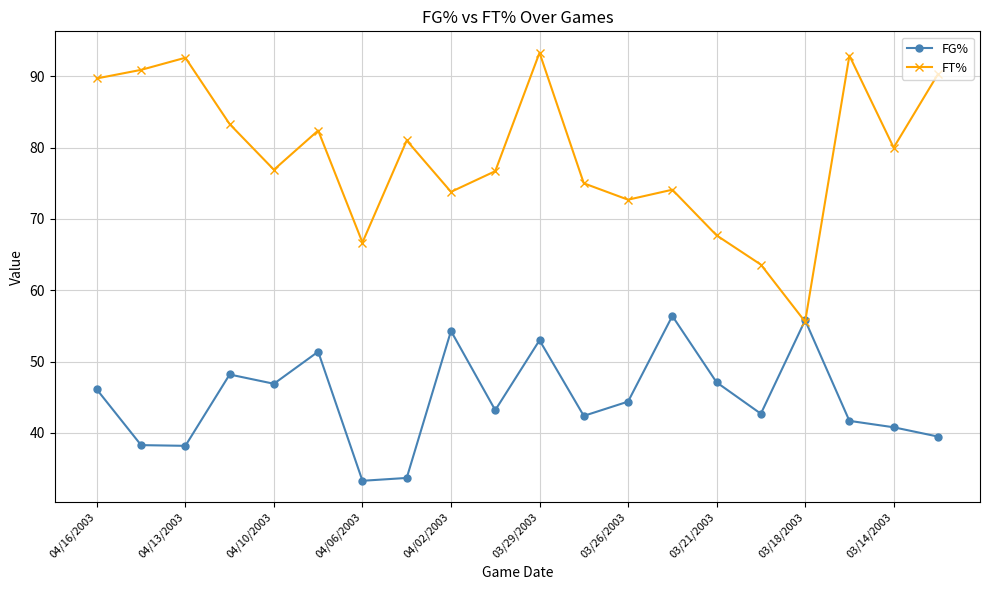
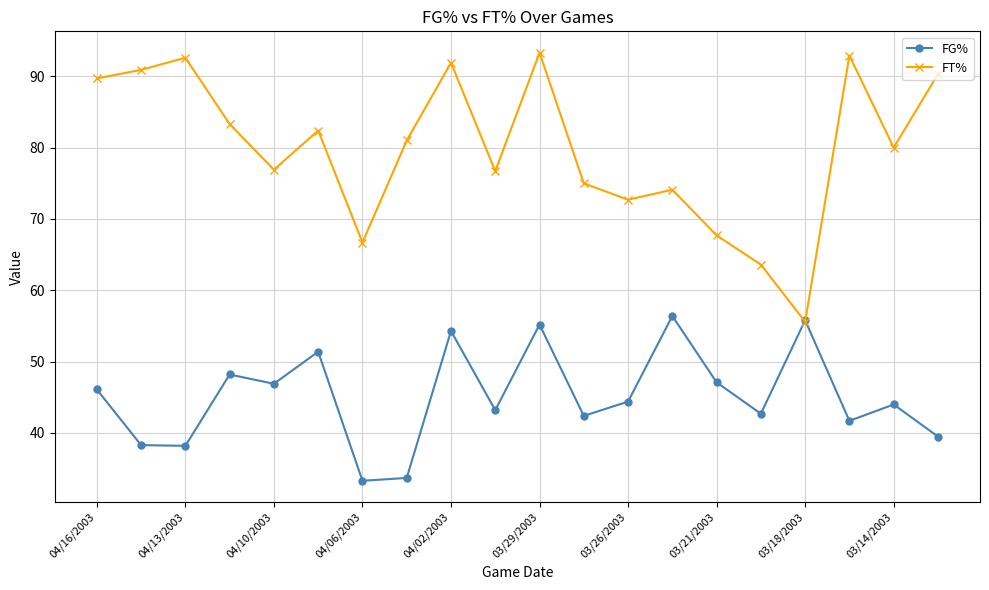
  {
    "FG%": {
      "04/16/2003": 46,
      "04/13/2003": 38,
      "04/10/2003": 47,
      "04/06/2003": 33,
      "04/02/2003": 54,
-     "03/29/2003": 53,
+     "03/29/2003": 55,
      "03/26/2003": 44,
      "03/21/2003": 47,
-     "03/14/2003": 41
+     "03/14/2003": 44
    },
    "FT%": {
      "04/16/2003": 90,
      "04/13/2003": 93,
      "04/10/2003": 77,
      "04/06/2003": 67,
-     "04/02/2003": 74,
+     "04/02/2003": 92,
      "03/29/2003": 93,
      "03/26/2003": 73,
      "03/21/2003": 68,
      "03/14/2003": 80
    }
  }
